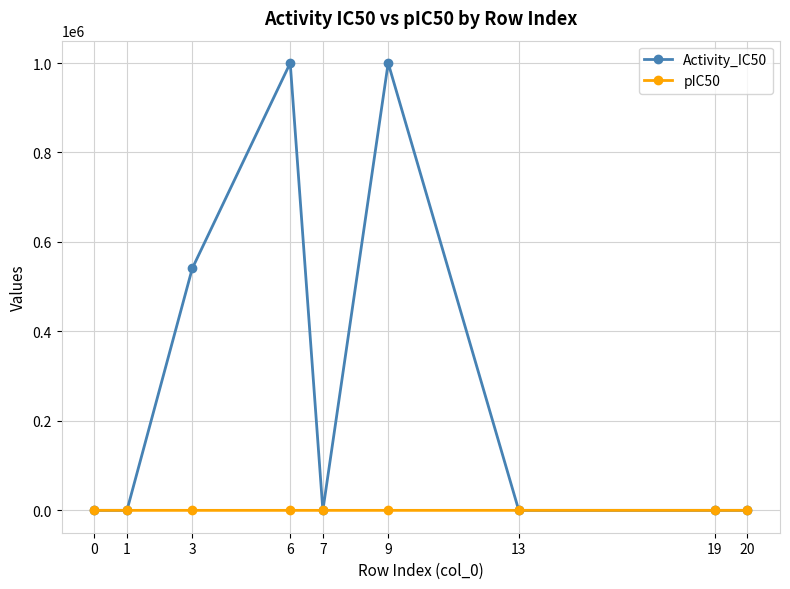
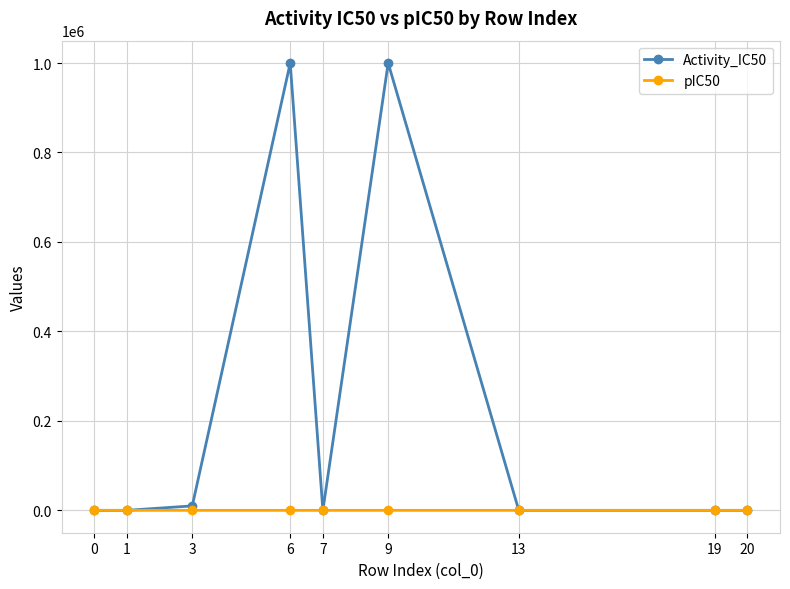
  {
    "Activity_IC50": {
-     "3": 540000,
+     "3": 10000,
      "6": 1000000,
      "9": 1000000
    },
    "pIC50": {
      "3": 0,
      "6": 0,
      "9": 0
    }
  }
